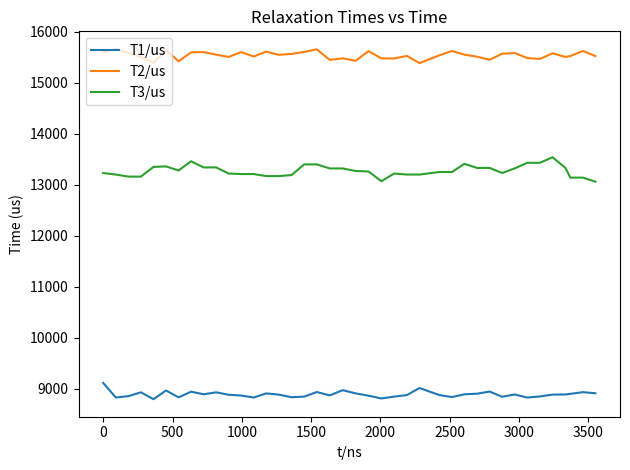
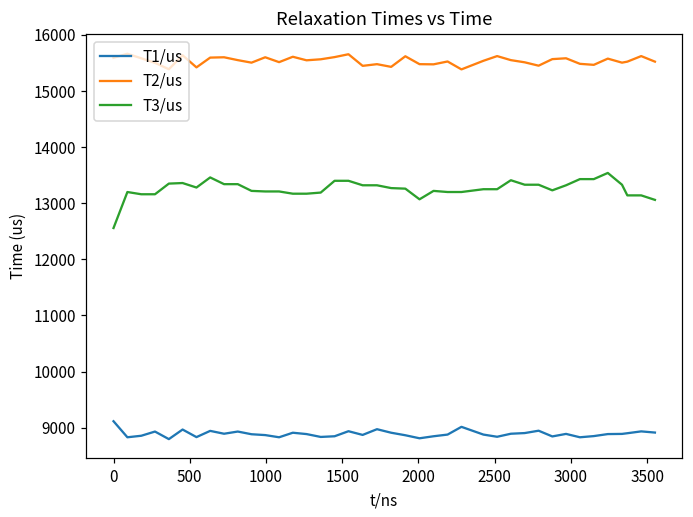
  {
    "T1/us": {
      "0": 9100
    },
    "T3/us": {
-     "0": 13200
+     "0": 12600
    }
  }
